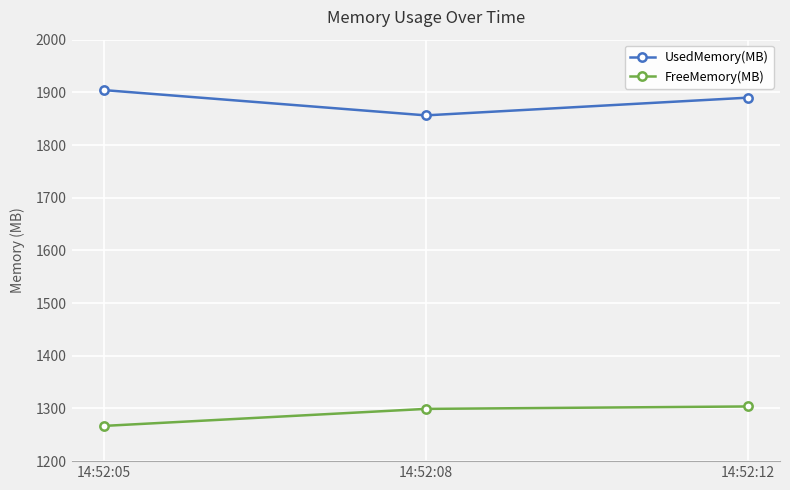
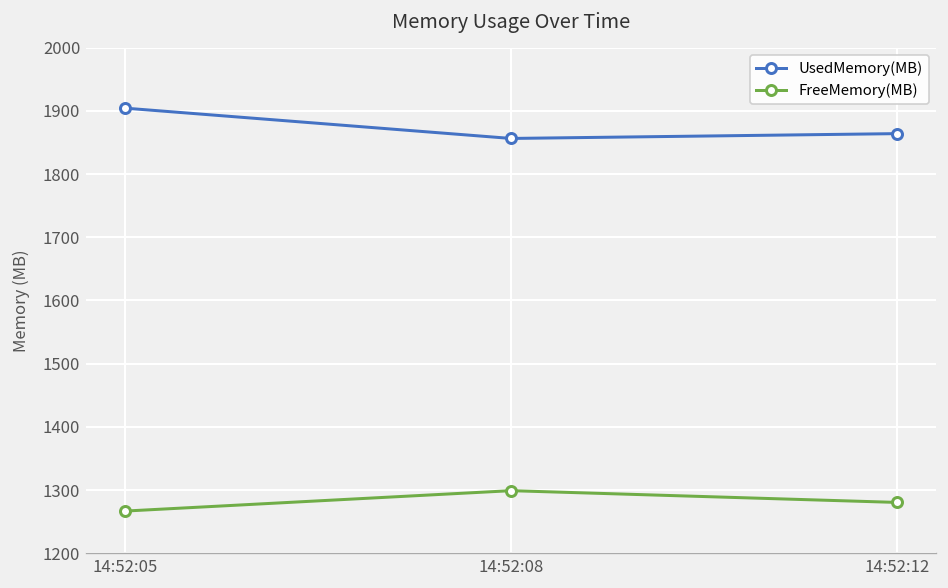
  {
    "UsedMemory(MB)": {
      "14:52:05": 1900,
      "14:52:08": 1860,
-     "14:52:12": 1890
+     "14:52:12": 1860
    },
    "FreeMemory(MB)": {
      "14:52:05": 1270,
      "14:52:08": 1300,
-     "14:52:12": 1300
+     "14:52:12": 1280
    }
  }
